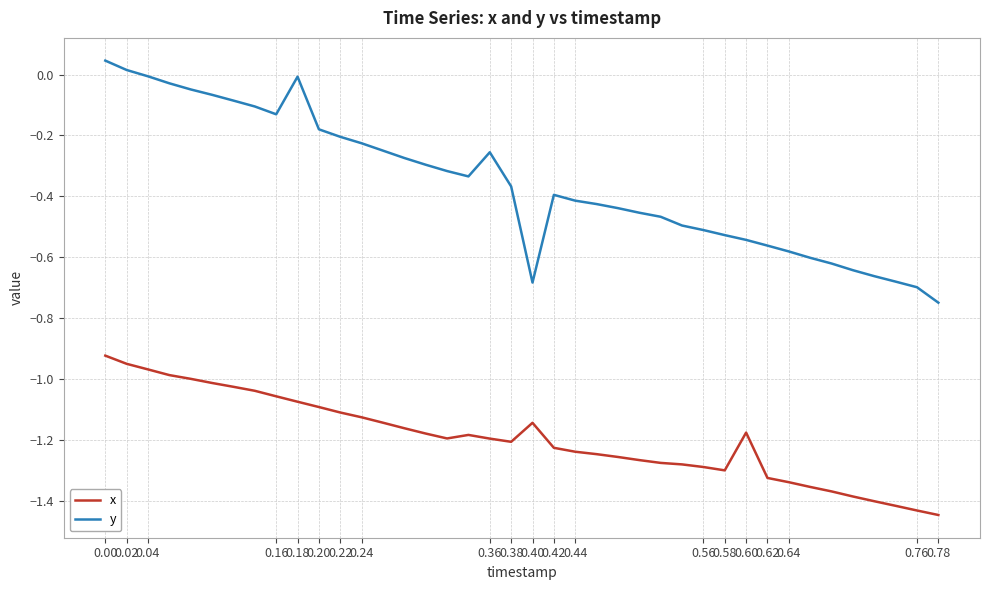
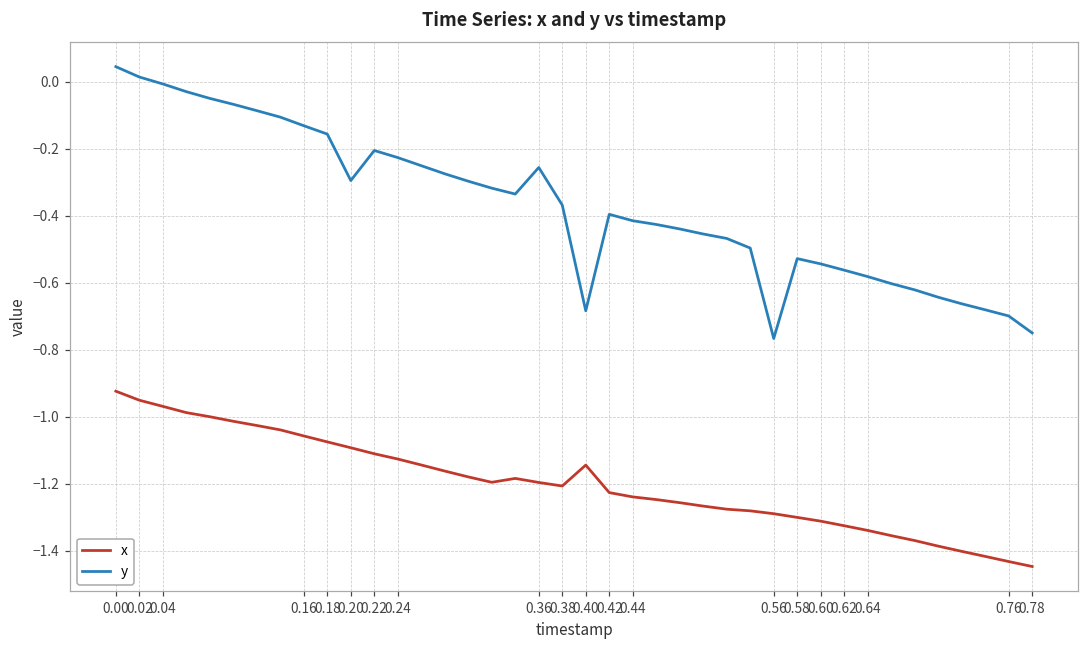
  {
    "x": {
      "0.00": -0.92,
      "0.02": -0.95,
      "0.04": -0.97,
      "0.16": -1.06,
      "0.18": -1.07,
      "0.20": -1.09,
      "0.22": -1.11,
      "0.24": -1.13,
      "0.36": -1.20,
      "0.38": -1.21,
      "0.40": -1.14,
      "0.42": -1.23,
      "0.44": -1.24,
      "0.56": -1.29,
      "0.58": -1.30,
-     "0.60": -1.18,
+     "0.60": -1.31,
      "0.62": -1.32,
      "0.64": -1.34,
      "0.76": -1.43,
      "0.78": -1.45
    },
    "y": {
      "0.00": 0.05,
      "0.02": 0.01,
      "0.04": -0.01,
      "0.16": -0.13,
-     "0.18": -0.01,
-     "0.20": -0.18,
+     "0.18": -0.16,
+     "0.20": -0.29,
      "0.22": -0.20,
      "0.24": -0.23,
      "0.36": -0.26,
      "0.38": -0.37,
      "0.40": -0.68,
      "0.42": -0.40,
      "0.44": -0.41,
-     "0.56": -0.51,
+     "0.56": -0.77,
      "0.58": -0.53,
      "0.60": -0.54,
      "0.62": -0.56,
      "0.64": -0.58,
      "0.76": -0.70,
      "0.78": -0.75
    }
  }
